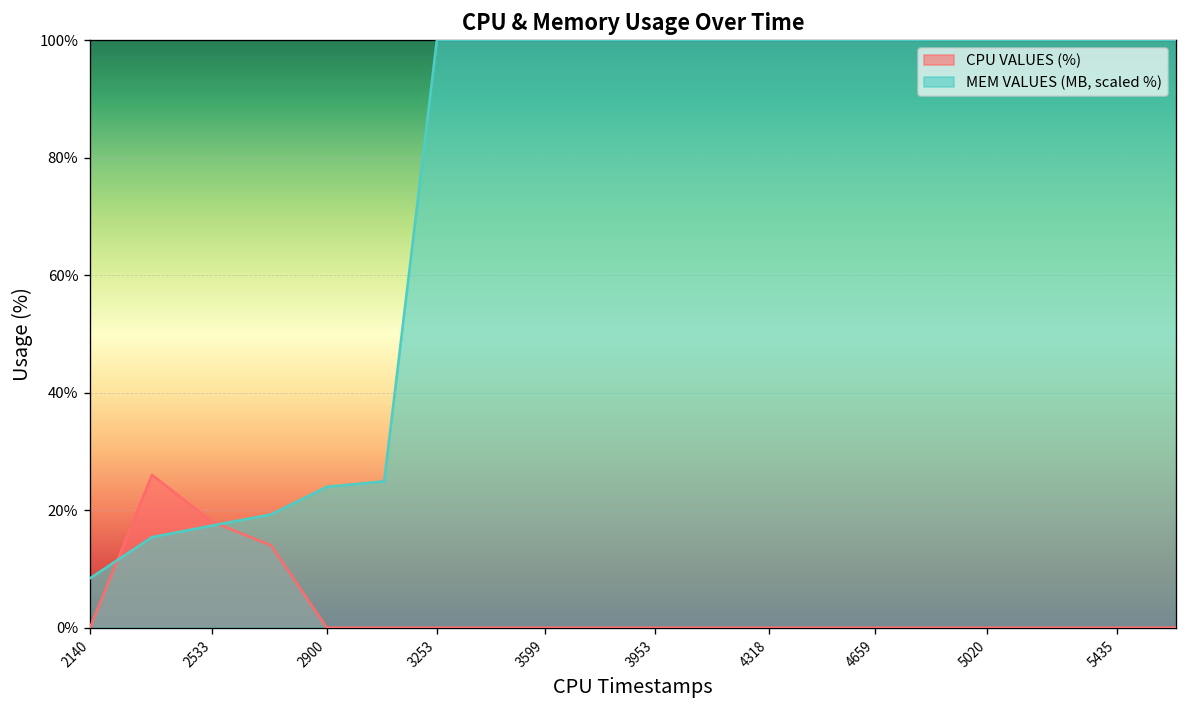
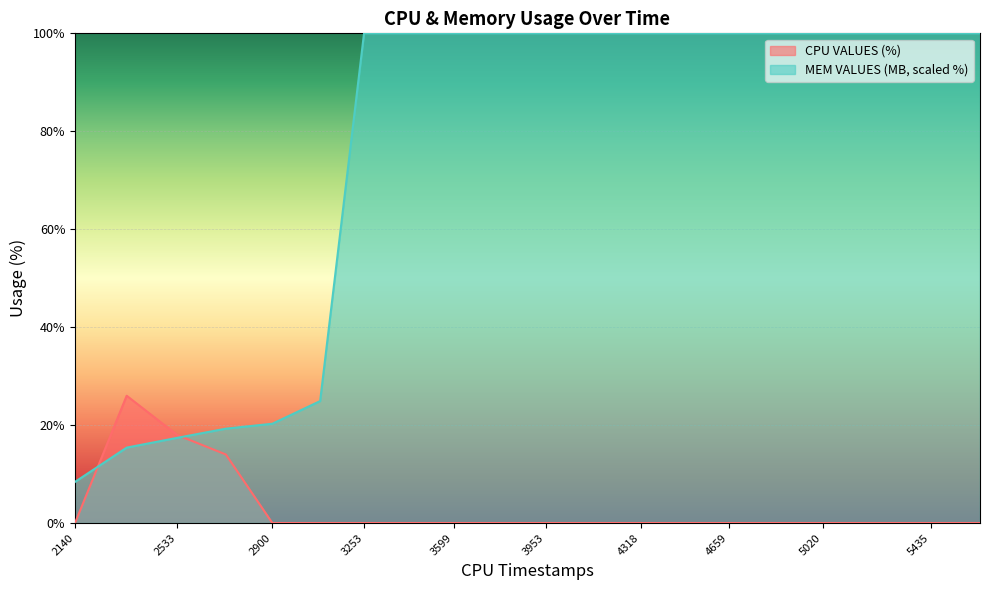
  {
    "CPU VALUES (%)": {
      "2140": "0%",
      "2533": "18%",
      "2900": "0%",
      "3253": "0%",
      "3599": "0%",
      "3953": "0%",
      "4318": "0%",
      "4659": "0%",
      "5020": "0%",
      "5435": "0%"
    },
    "MEM VALUES (MB, scaled %)": {
      "2140": "8%",
      "2533": "17%",
-     "2900": "24%",
+     "2900": "20%",
      "3253": "100%",
      "3599": "100%",
      "3953": "100%",
      "4318": "100%",
      "4659": "100%",
      "5020": "100%",
      "5435": "100%"
    }
  }
